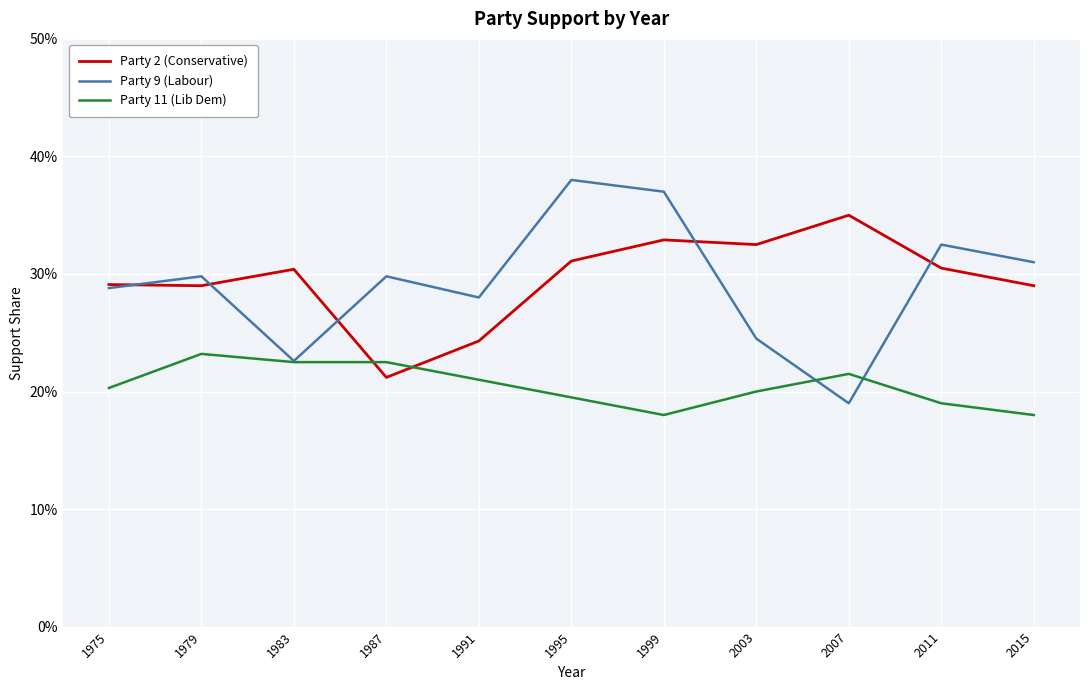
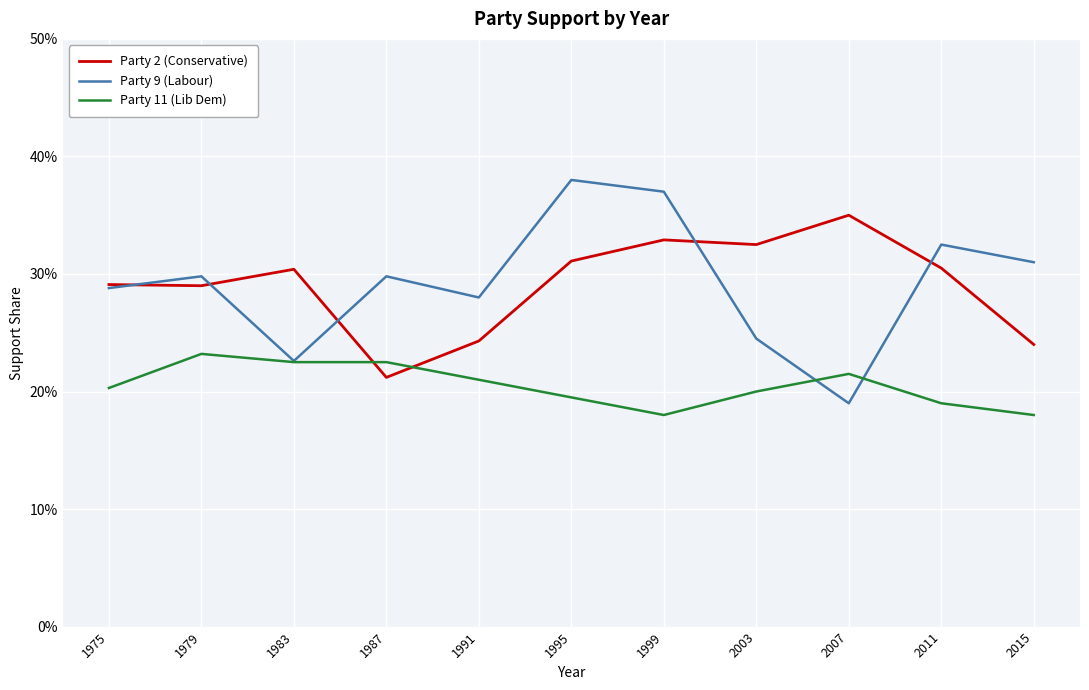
  {
    "Party 2 (Conservative)": {
      "1975": "29.1%",
      "1979": "29.0%",
      "1983": "30.4%",
      "1987": "21.2%",
      "1991": "24.3%",
      "1995": "31.1%",
      "1999": "32.9%",
      "2003": "32.5%",
      "2007": "35.0%",
      "2011": "30.5%",
-     "2015": "29.0%"
+     "2015": "24.0%"
    },
    "Party 9 (Labour)": {
      "1975": "28.8%",
      "1979": "29.8%",
      "1987": "29.8%",
      "1991": "28.0%",
      "1995": "38.0%",
      "1999": "37.0%",
      "2003": "24.5%",
      "2007": "19.0%",
      "2011": "32.5%",
      "2015": "31.0%"
    },
    "Party 11 (Lib Dem)": {
      "1975": "20.3%",
      "1979": "23.2%",
      "1987": "22.5%",
      "1991": "21.0%",
      "1995": "19.5%",
      "1999": "18.0%",
      "2003": "20.0%",
      "2007": "21.5%",
      "2011": "19.0%",
      "2015": "18.0%"
    }
  }
